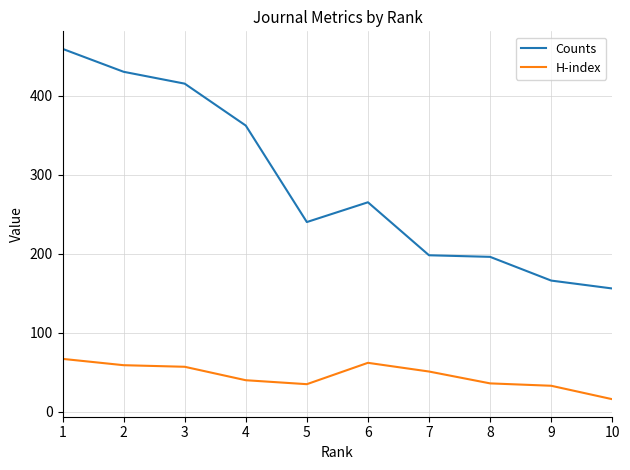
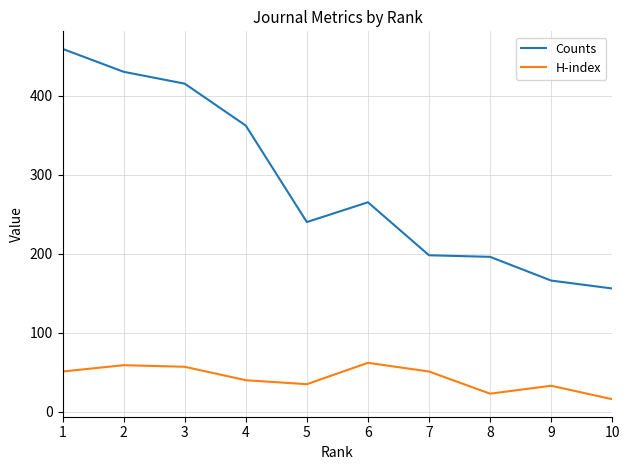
  {
    "Counts": {
      "1": 460,
      "2": 430,
      "3": 420,
      "4": 360,
      "5": 240,
      "6": 270,
      "7": 200,
      "8": 200,
      "9": 170,
      "10": 160
    },
    "H-index": {
-     "1": 70,
+     "1": 50,
      "2": 60,
      "3": 60,
      "4": 40,
      "5": 40,
      "6": 60,
      "7": 50,
-     "8": 40,
+     "8": 20,
      "9": 30,
      "10": 20
    }
  }
